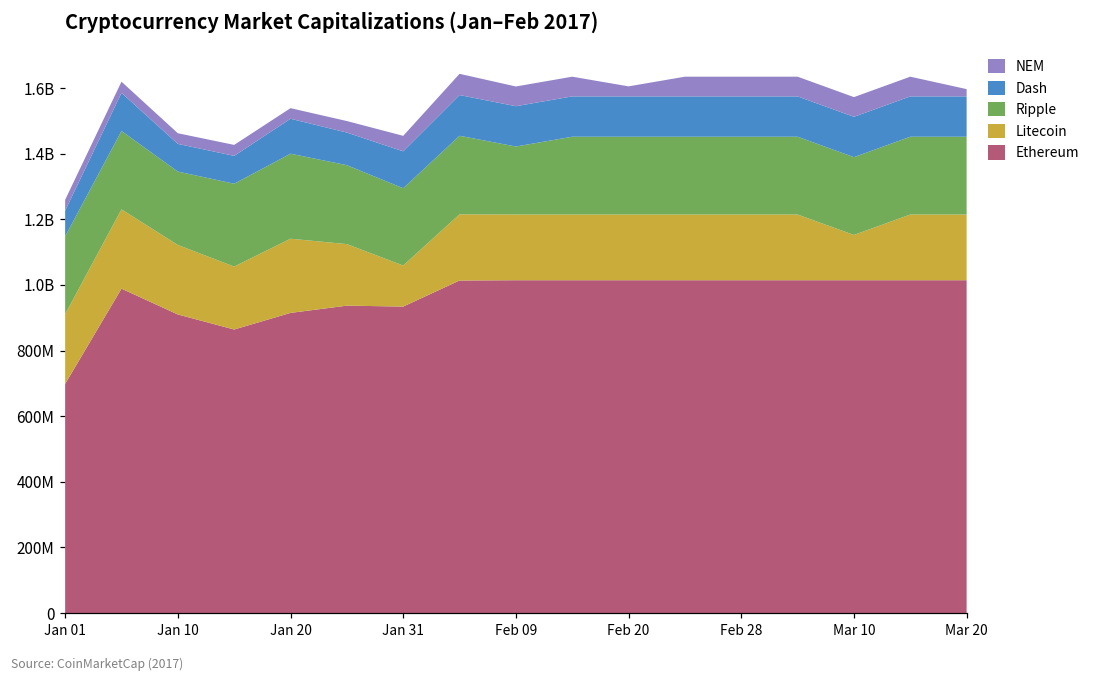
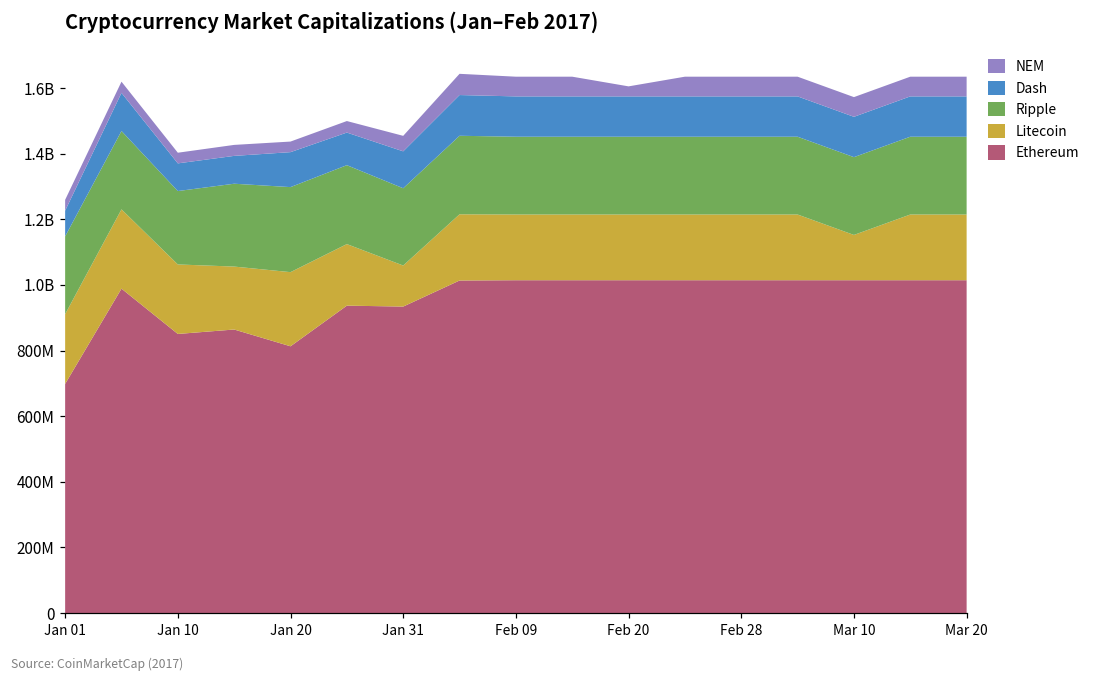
  {
    "Ethereum": {
      "Jan 01": 700000000,
-     "Jan 10": 910000000,
-     "Jan 20": 910000000,
+     "Jan 10": 850000000,
+     "Jan 20": 810000000,
      "Jan 31": 930000000,
      "Feb 09": 1010000000,
      "Feb 20": 1010000000,
      "Feb 28": 1010000000,
      "Mar 10": 1010000000,
      "Mar 20": 1010000000
    },
    "Litecoin": {
      "Jan 01": 210000000,
      "Jan 10": 210000000,
      "Jan 20": 230000000,
      "Jan 31": 130000000,
      "Feb 09": 200000000,
      "Feb 20": 200000000,
      "Feb 28": 200000000,
      "Mar 10": 140000000,
      "Mar 20": 200000000
    },
    "Ripple": {
      "Jan 01": 240000000,
      "Jan 10": 220000000,
      "Jan 20": 260000000,
      "Jan 31": 240000000,
-     "Feb 09": 210000000,
+     "Feb 09": 240000000,
      "Feb 20": 240000000,
      "Feb 28": 240000000,
      "Mar 10": 240000000,
      "Mar 20": 240000000
    },
    "Dash": {
      "Jan 01": 80000000,
      "Jan 10": 80000000,
      "Jan 20": 110000000,
      "Jan 31": 110000000,
      "Feb 09": 120000000,
      "Feb 20": 120000000,
      "Feb 28": 120000000,
      "Mar 10": 120000000,
      "Mar 20": 120000000
    },
    "NEM": {
      "Jan 01": 30000000,
      "Jan 10": 30000000,
      "Jan 20": 30000000,
      "Jan 31": 50000000,
      "Feb 09": 60000000,
      "Feb 20": 30000000,
      "Feb 28": 60000000,
      "Mar 10": 60000000,
-     "Mar 20": 20000000
+     "Mar 20": 60000000
    }
  }
